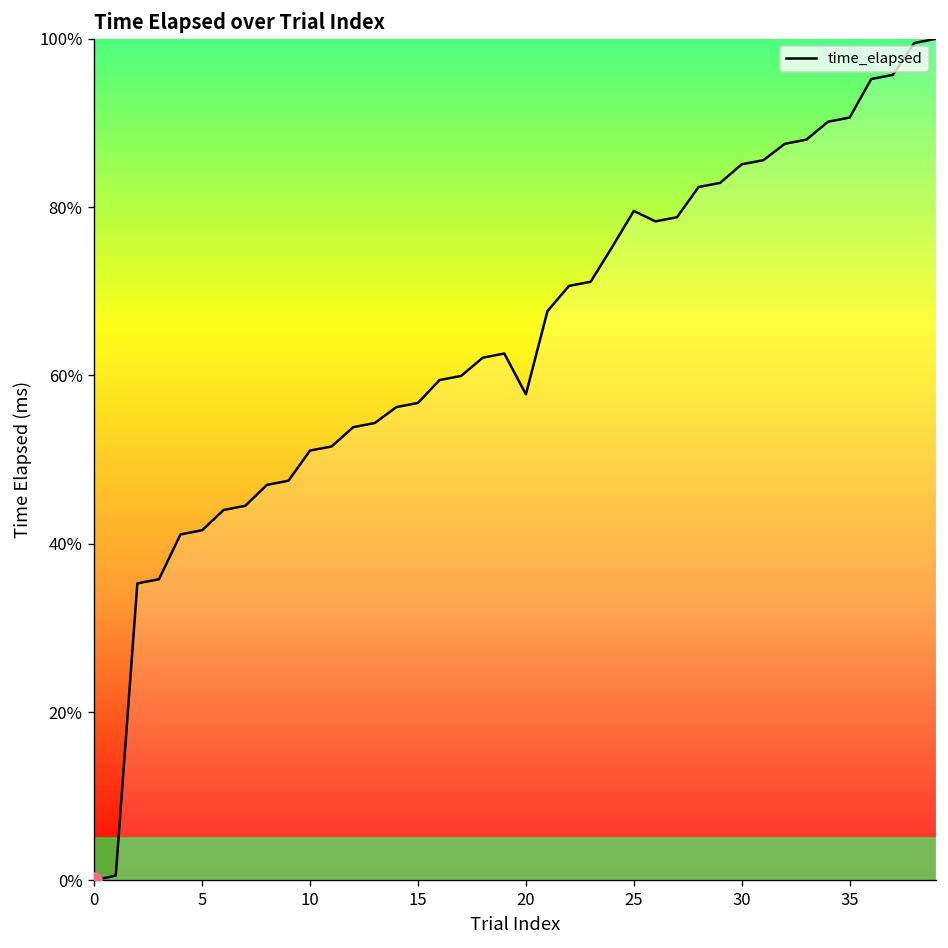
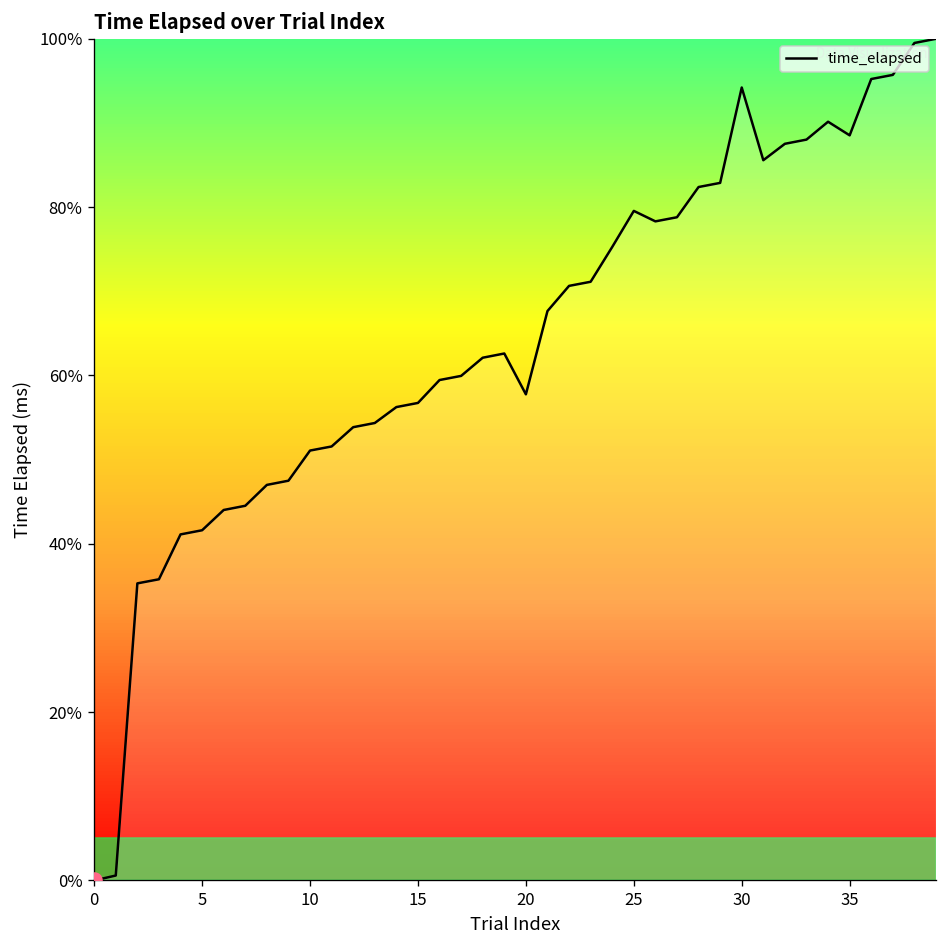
  {
    "time_elapsed": {
      "5": "42%",
      "10": "51%",
      "15": "57%",
      "20": "58%",
      "25": "80%",
-     "30": "85%",
-     "35": "91%"
+     "30": "94%",
+     "35": "89%"
    }
  }
